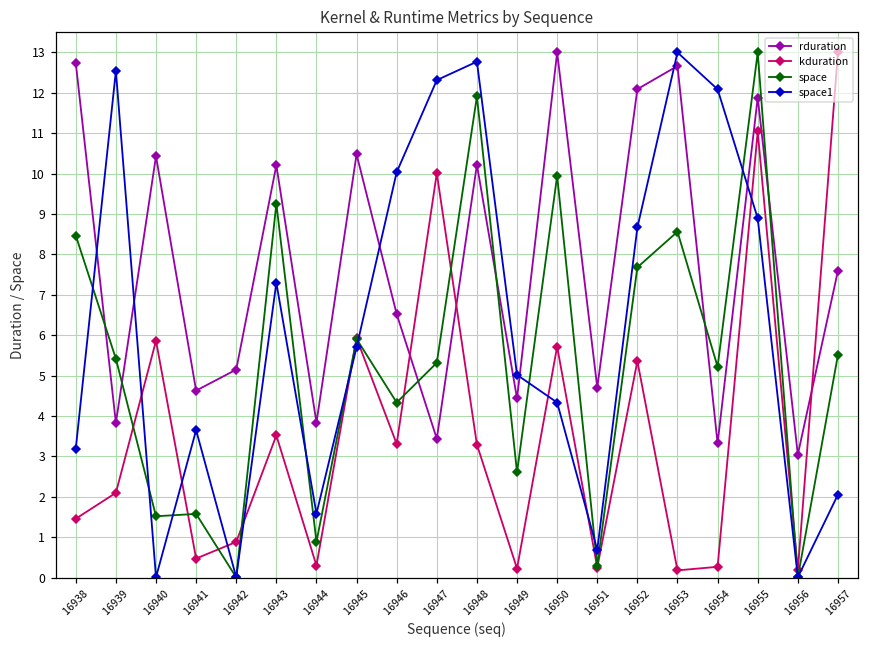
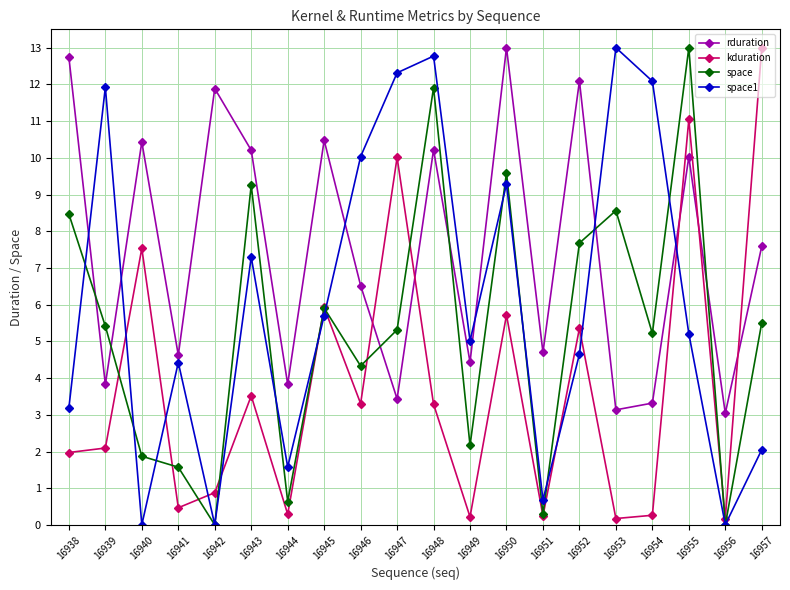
  {
    "rduration": {
      "16938": 12.7,
      "16939": 3.8,
      "16940": 10.4,
      "16941": 4.6,
-     "16942": 5.1,
+     "16942": 11.9,
      "16943": 10.2,
      "16944": 3.8,
      "16945": 10.5,
      "16946": 6.5,
      "16947": 3.4,
      "16948": 10.2,
      "16949": 4.4,
      "16950": 13.0,
      "16951": 4.7,
      "16952": 12.1,
-     "16953": 12.7,
+     "16953": 3.1,
      "16954": 3.3,
-     "16955": 11.9,
+     "16955": 10.0,
      "16956": 3.0,
      "16957": 7.6
    },
    "kduration": {
-     "16938": 1.5,
+     "16938": 2.0,
      "16939": 2.1,
-     "16940": 5.9,
+     "16940": 7.5,
      "16941": 0.5,
      "16942": 0.9,
      "16943": 3.5,
      "16944": 0.3,
      "16946": 3.3,
      "16947": 10.0,
      "16948": 3.3,
      "16949": 0.2,
      "16950": 5.7,
      "16952": 5.4,
      "16953": 0.2,
      "16954": 0.3,
      "16955": 11.0,
      "16956": 0.2
    },
    "space": {
      "16938": 8.5,
      "16939": 5.4,
-     "16940": 1.5,
+     "16940": 1.9,
      "16941": 1.6,
      "16943": 9.3,
-     "16944": 0.9,
+     "16944": 0.6,
      "16946": 4.3,
      "16947": 5.3,
      "16948": 11.9,
-     "16949": 2.6,
-     "16950": 9.9,
+     "16949": 2.2,
+     "16950": 9.6,
      "16952": 7.7,
      "16953": 8.6,
      "16954": 5.2,
      "16955": 13.0,
      "16957": 5.5
    },
    "space1": {
      "16938": 3.2,
-     "16939": 12.5,
+     "16939": 11.9,
      "16940": 0.0,
-     "16941": 3.6,
+     "16941": 4.4,
      "16943": 7.3,
      "16944": 1.6,
      "16945": 5.7,
      "16946": 10.0,
      "16947": 12.3,
      "16948": 12.8,
      "16949": 5.0,
-     "16950": 4.3,
+     "16950": 9.3,
      "16951": 0.7,
-     "16952": 8.7,
+     "16952": 4.7,
      "16953": 13.0,
      "16954": 12.1,
-     "16955": 8.9,
+     "16955": 5.2,
      "16957": 2.1
    }
  }
